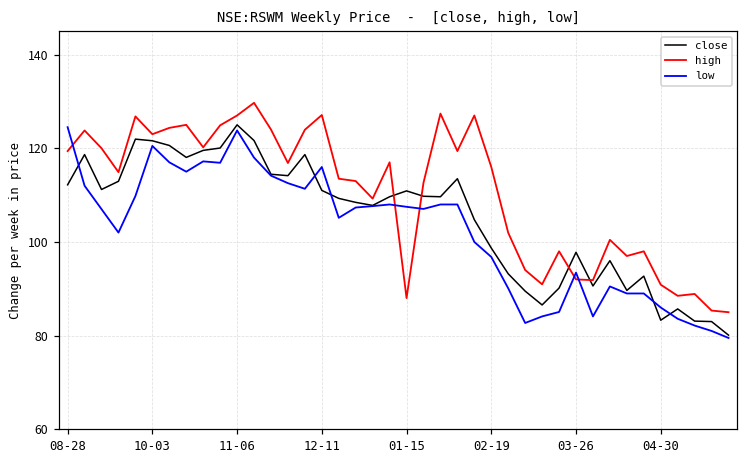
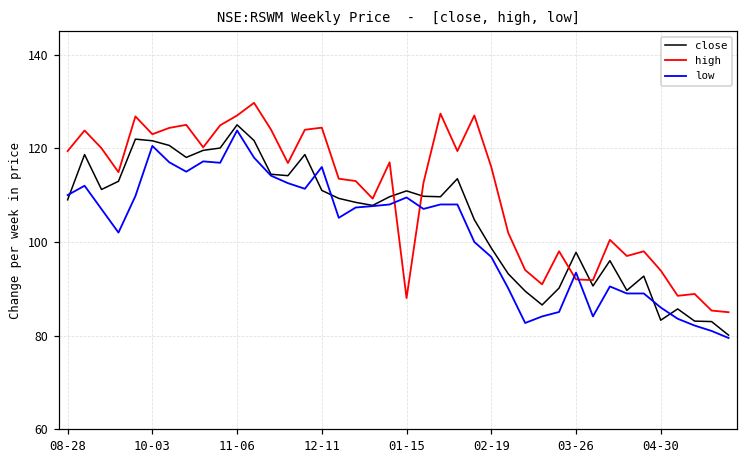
  {
    "close": {
-     "08-28": 112,
+     "08-28": 109,
      "10-03": 122,
      "11-06": 125,
      "12-11": 111,
      "01-15": 111,
      "02-19": 99,
      "03-26": 98,
      "04-30": 83
    },
    "high": {
      "08-28": 119,
      "10-03": 123,
      "11-06": 127,
-     "12-11": 127,
+     "12-11": 124,
      "01-15": 88,
      "02-19": 116,
      "03-26": 92,
-     "04-30": 91
+     "04-30": 94
    },
    "low": {
-     "08-28": 125,
+     "08-28": 110,
      "10-03": 121,
      "11-06": 124,
      "12-11": 116,
-     "01-15": 108,
+     "01-15": 110,
      "02-19": 97,
      "03-26": 93,
      "04-30": 86
    }
  }
